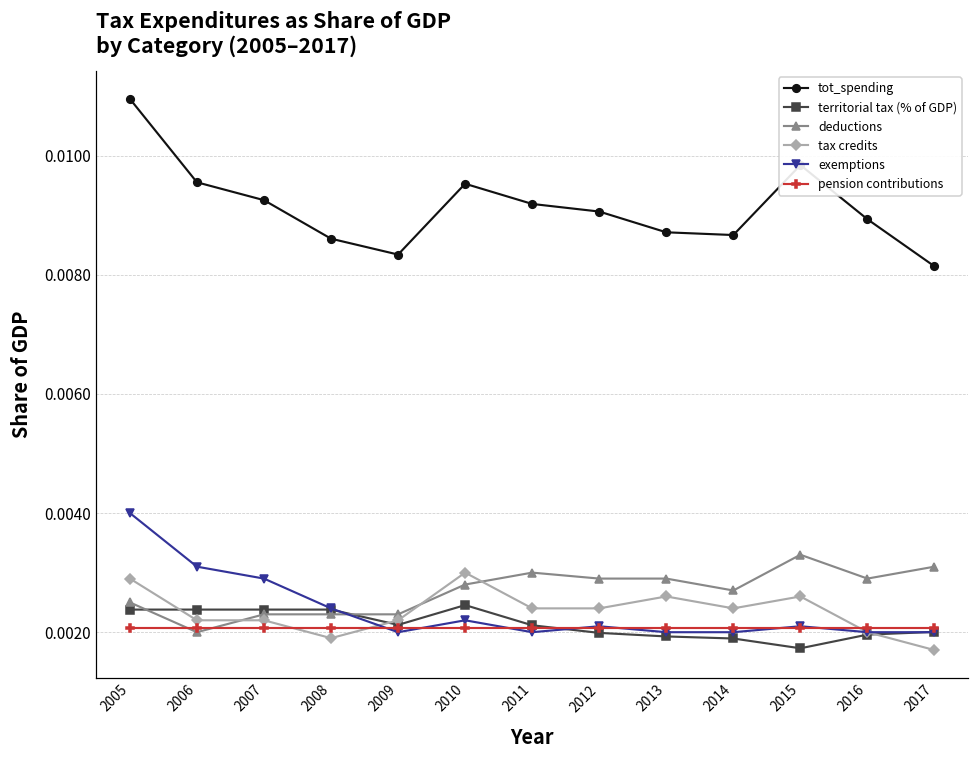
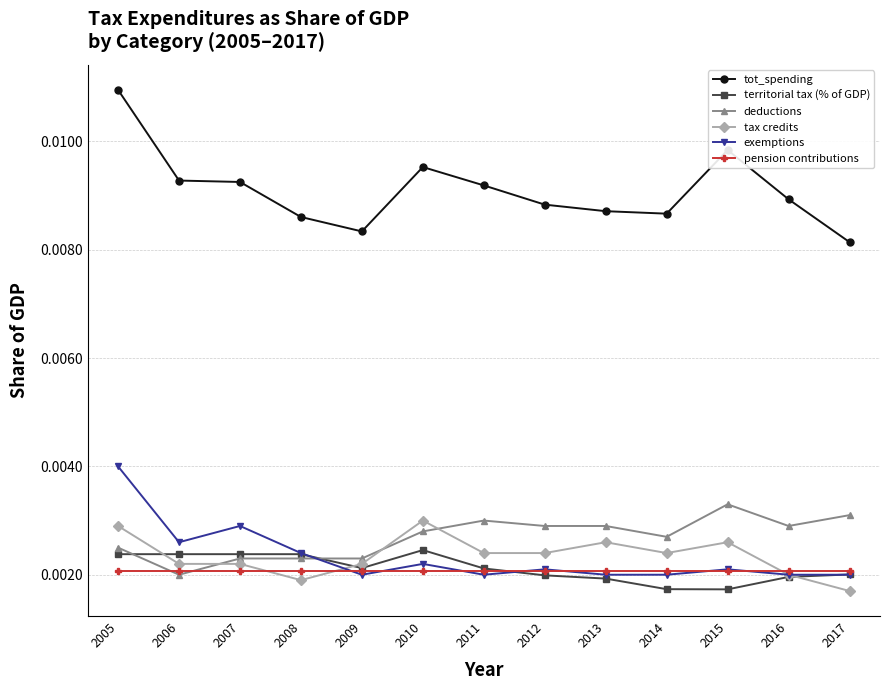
  {
    "tot_spending": {
      "2005": 0.0110,
-     "2006": 0.0096,
+     "2006": 0.0093,
      "2007": 0.0093,
      "2008": 0.0086,
      "2009": 0.0083,
      "2010": 0.0095,
      "2011": 0.0092,
-     "2012": 0.0091,
+     "2012": 0.0088,
      "2013": 0.0087,
      "2014": 0.0087,
      "2016": 0.0089,
      "2017": 0.0081
    },
    "territorial tax (% of GDP)": {
      "2005": 0.0024,
      "2006": 0.0024,
      "2007": 0.0024,
      "2009": 0.0021,
      "2010": 0.0025,
      "2012": 0.0020,
      "2013": 0.0019,
-     "2014": 0.0019,
+     "2014": 0.0017,
      "2015": 0.0017
    },
    "exemptions": {
      "2005": 0.0040,
-     "2006": 0.0031,
+     "2006": 0.0026,
      "2007": 0.0029,
      "2009": 0.0020,
      "2010": 0.0022,
      "2011": 0.0020,
      "2013": 0.0020,
      "2014": 0.0020
    },
    "pension contributions": {
      "2005": 0.0021,
      "2006": 0.0021,
      "2007": 0.0021,
      "2008": 0.0021,
      "2009": 0.0021,
      "2010": 0.0021,
      "2013": 0.0021,
      "2014": 0.0021,
      "2016": 0.0021,
      "2017": 0.0021
    }
  }
